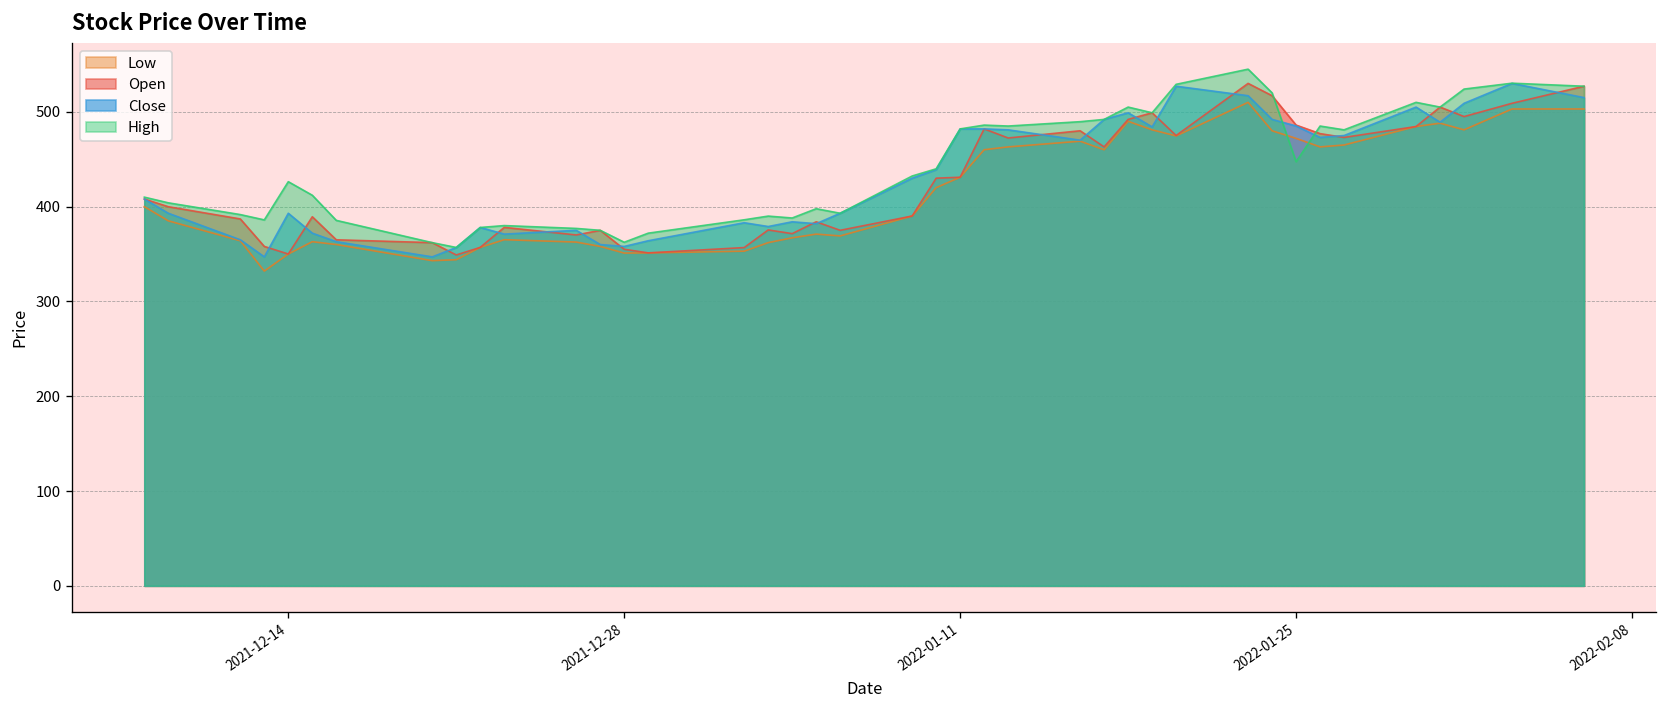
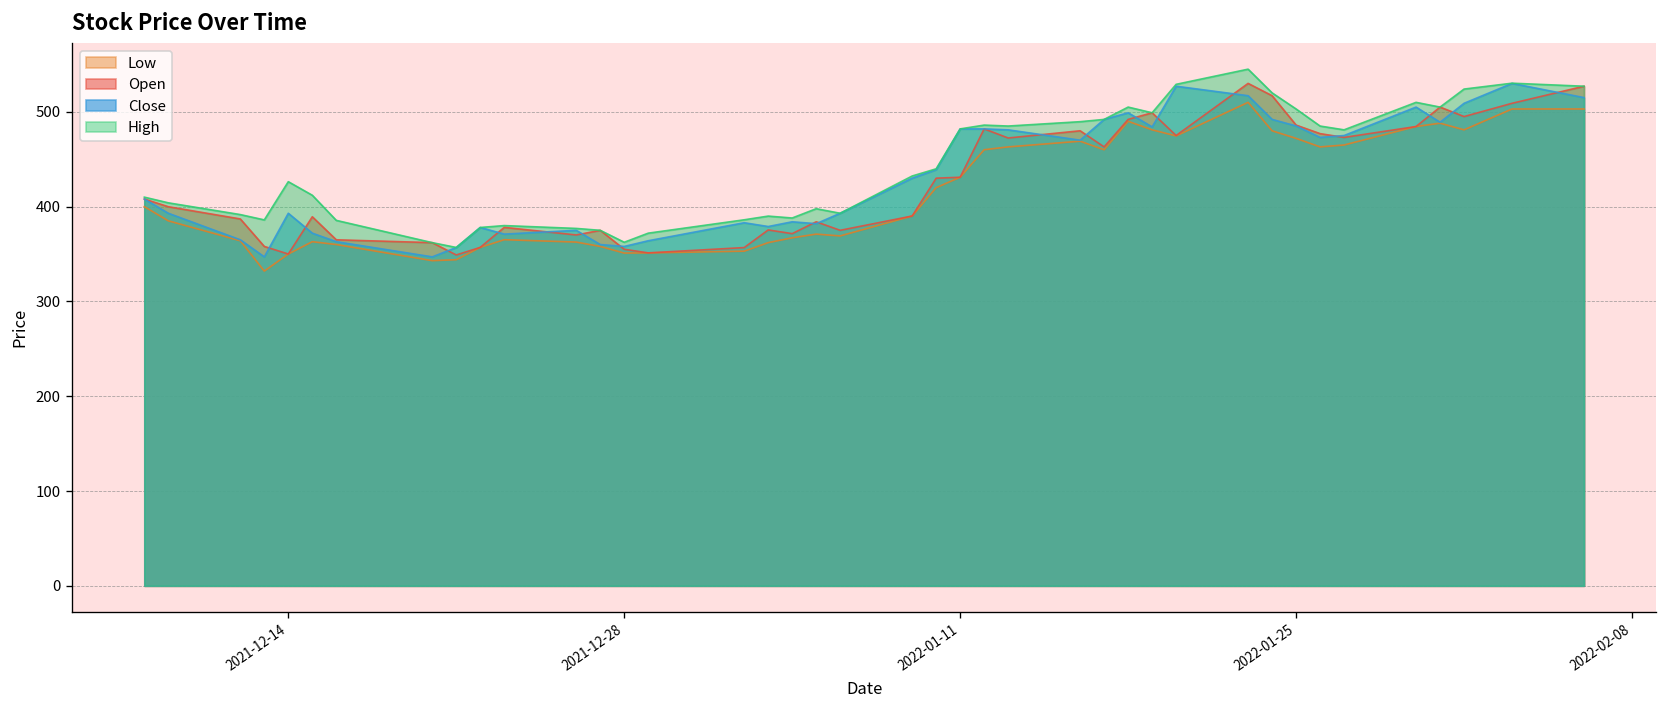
  {
    "Close": {
      "2021-12-14": 390
    },
    "High": {
      "2021-12-14": 430,
      "2021-12-28": 360,
-     "2022-01-25": 450
+     "2022-01-25": 500
    }
  }
